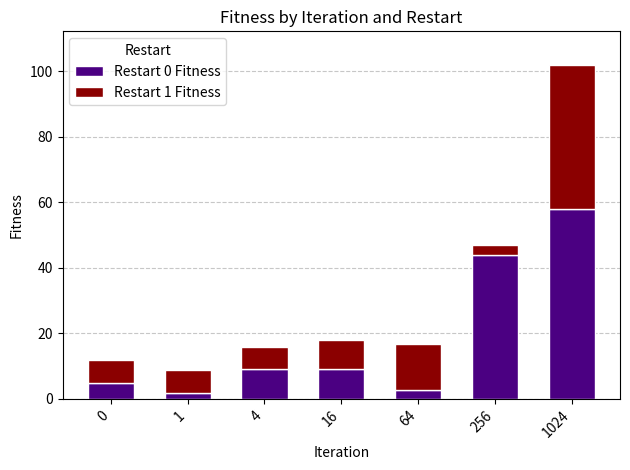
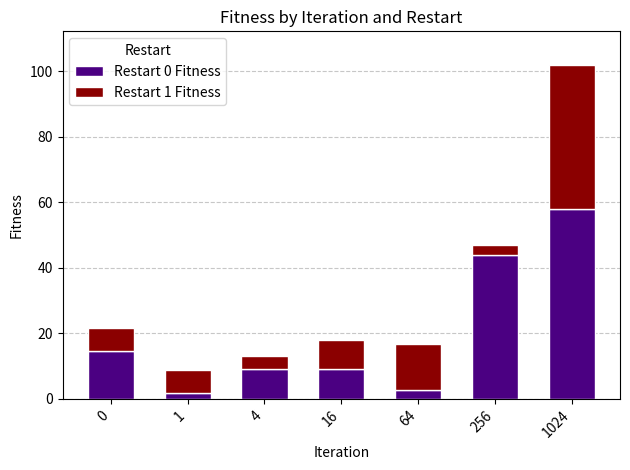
  {
    "Restart 0 Fitness": {
-     "0": 5,
+     "0": 15,
      "1": 2,
      "4": 9,
      "16": 9,
      "64": 3,
      "256": 44,
      "1024": 58
    },
    "Restart 1 Fitness": {
      "0": 7,
      "1": 7,
-     "4": 7,
+     "4": 4,
      "16": 9,
      "64": 14,
      "256": 3,
      "1024": 44
    }
  }
